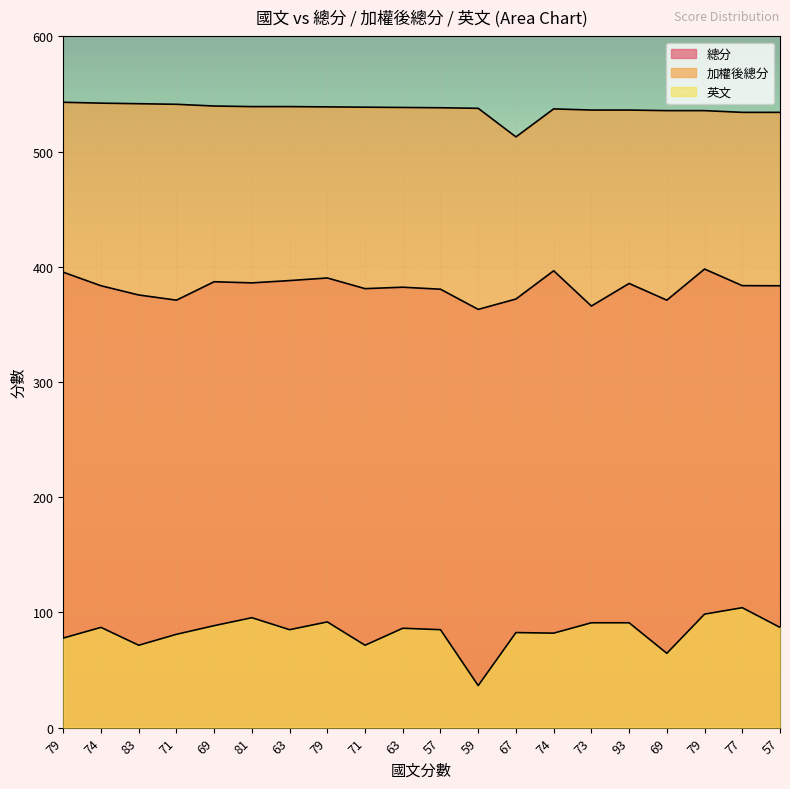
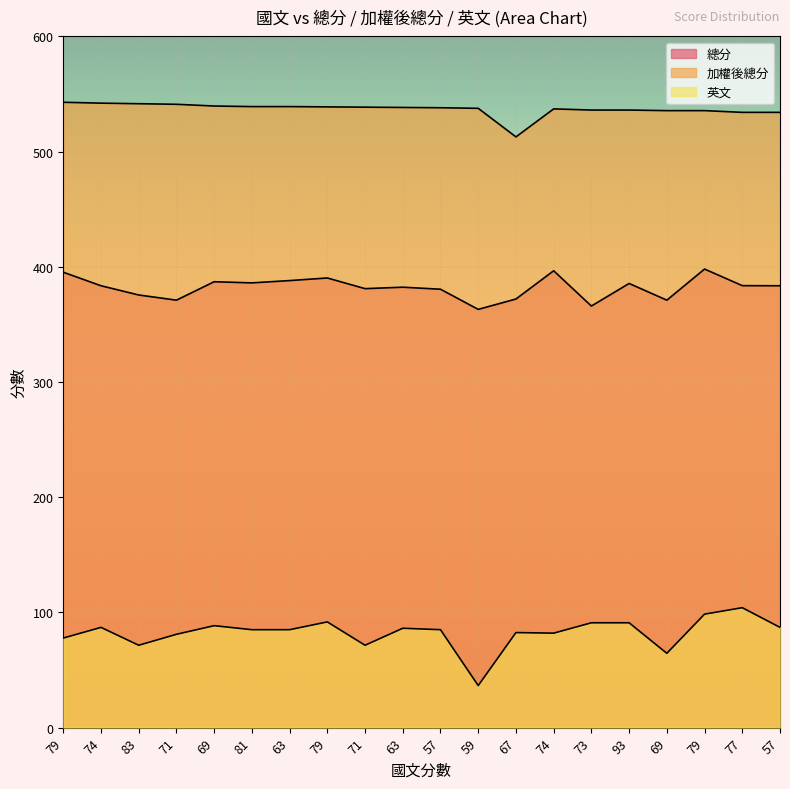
  {
    "總分": {
      "83": 376,
      "81": 386,
      "59": 363,
      "67": 372,
      "73": 366,
      "93": 386,
      "77": 384
    },
    "加權後總分": {
      "83": 542,
      "81": 539,
      "59": 538,
      "67": 513,
      "73": 536,
      "93": 536,
      "77": 534
    },
    "英文": {
      "83": 72,
-     "81": 95,
+     "81": 85,
      "59": 37,
      "67": 83,
      "73": 91,
      "93": 91,
      "77": 104
    }
  }
